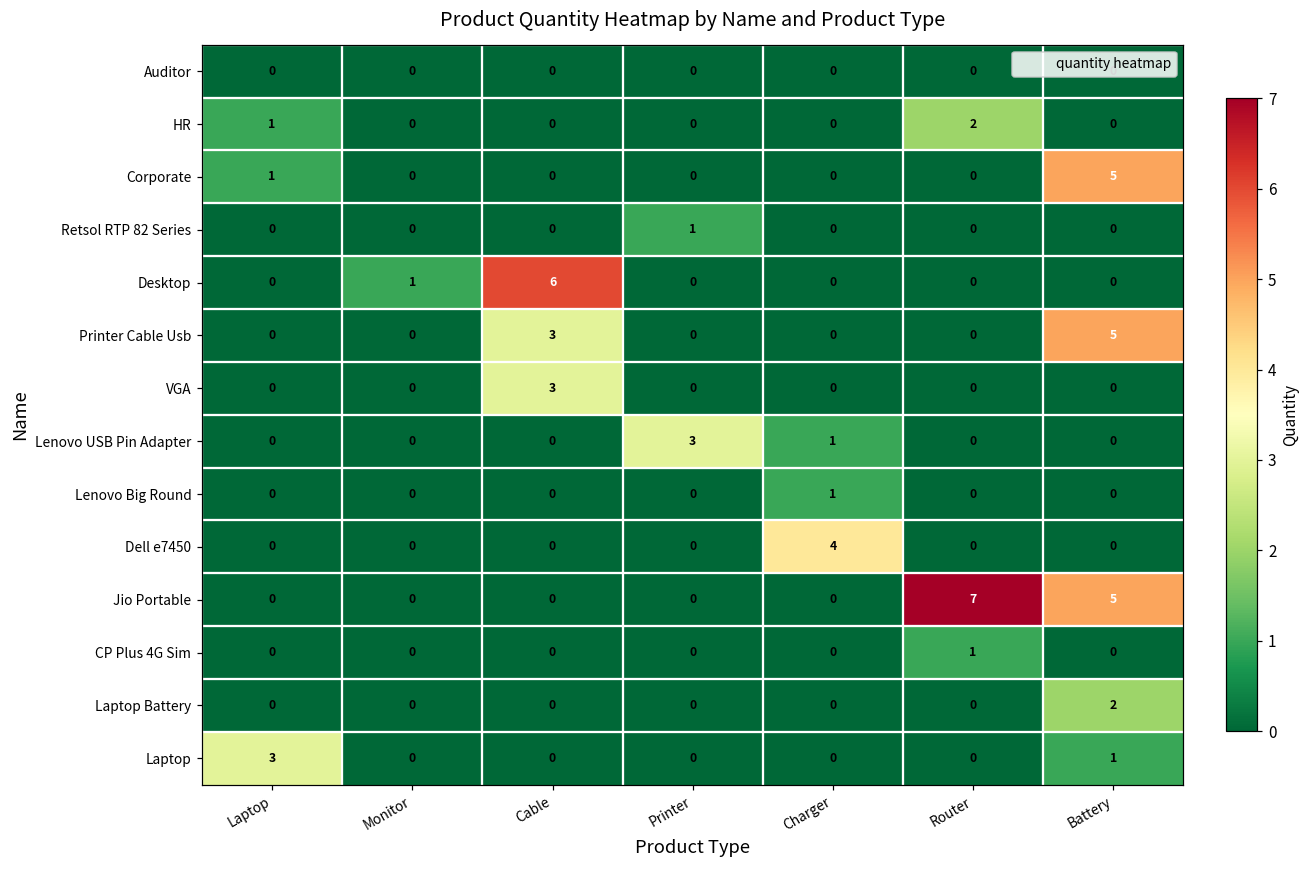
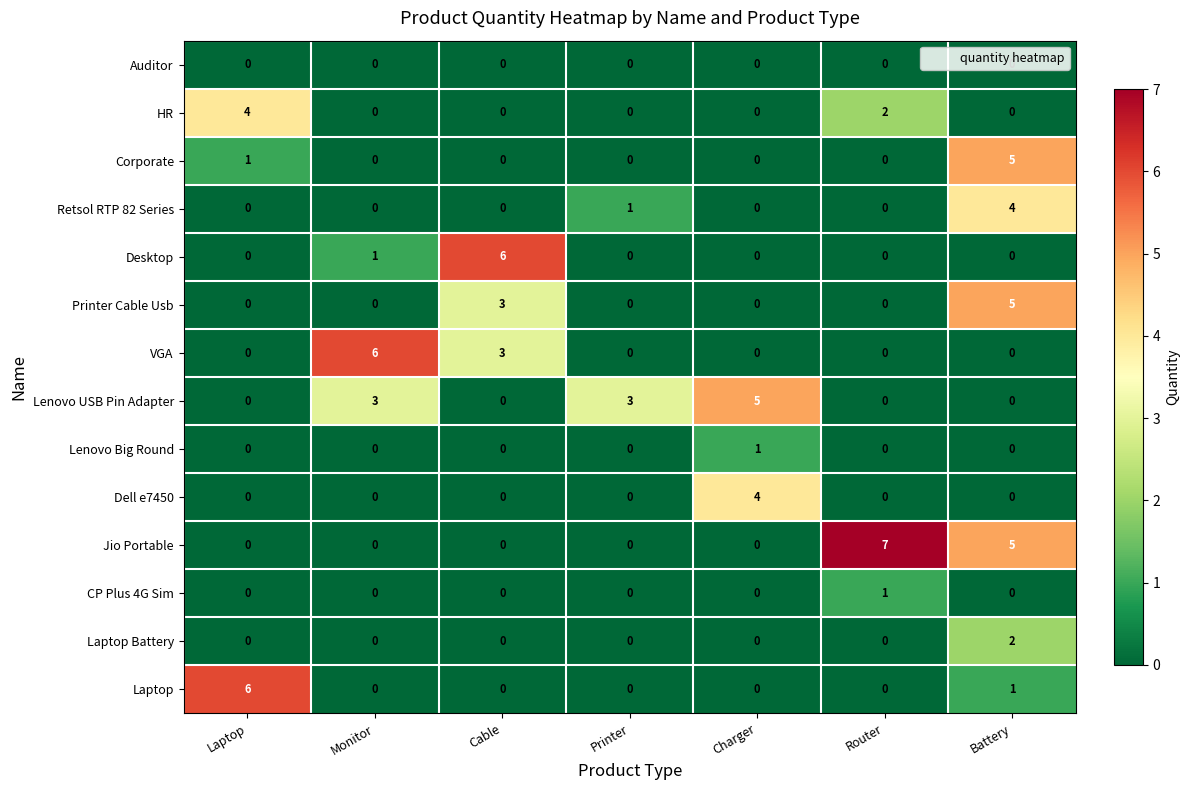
  {
    "Auditor": {
      "Laptop": 0,
      "Monitor": 0,
      "Cable": 0,
      "Printer": 0,
      "Charger": 0,
      "Router": 0
    },
    "HR": {
-     "Laptop": 1,
+     "Laptop": 4,
      "Monitor": 0,
      "Cable": 0,
      "Printer": 0,
      "Charger": 0,
      "Router": 2,
      "Battery": 0
    },
    "Corporate": {
      "Laptop": 1,
      "Monitor": 0,
      "Cable": 0,
      "Printer": 0,
      "Charger": 0,
      "Router": 0,
      "Battery": 5
    },
    "Retsol RTP 82 Series": {
      "Laptop": 0,
      "Monitor": 0,
      "Cable": 0,
      "Printer": 1,
      "Charger": 0,
      "Router": 0,
-     "Battery": 0
+     "Battery": 4
    },
    "Desktop": {
      "Laptop": 0,
      "Monitor": 1,
      "Cable": 6,
      "Printer": 0,
      "Charger": 0,
      "Router": 0,
      "Battery": 0
    },
    "Printer Cable Usb": {
      "Laptop": 0,
      "Monitor": 0,
      "Cable": 3,
      "Printer": 0,
      "Charger": 0,
      "Router": 0,
      "Battery": 5
    },
    "VGA": {
      "Laptop": 0,
-     "Monitor": 0,
+     "Monitor": 6,
      "Cable": 3,
      "Printer": 0,
      "Charger": 0,
      "Router": 0,
      "Battery": 0
    },
    "Lenovo USB Pin Adapter": {
      "Laptop": 0,
-     "Monitor": 0,
+     "Monitor": 3,
      "Cable": 0,
      "Printer": 3,
-     "Charger": 1,
+     "Charger": 5,
      "Router": 0,
      "Battery": 0
    },
    "Lenovo Big Round": {
      "Laptop": 0,
      "Monitor": 0,
      "Cable": 0,
      "Printer": 0,
      "Charger": 1,
      "Router": 0,
      "Battery": 0
    },
    "Dell e7450": {
      "Laptop": 0,
      "Monitor": 0,
      "Cable": 0,
      "Printer": 0,
      "Charger": 4,
      "Router": 0,
      "Battery": 0
    },
    "Jio Portable": {
      "Laptop": 0,
      "Monitor": 0,
      "Cable": 0,
      "Printer": 0,
      "Charger": 0,
      "Router": 7,
      "Battery": 5
    },
    "CP Plus 4G Sim": {
      "Laptop": 0,
      "Monitor": 0,
      "Cable": 0,
      "Printer": 0,
      "Charger": 0,
      "Router": 1,
      "Battery": 0
    },
    "Laptop Battery": {
      "Laptop": 0,
      "Monitor": 0,
      "Cable": 0,
      "Printer": 0,
      "Charger": 0,
      "Router": 0,
      "Battery": 2
    },
    "Laptop": {
-     "Laptop": 3,
+     "Laptop": 6,
      "Monitor": 0,
      "Cable": 0,
      "Printer": 0,
      "Charger": 0,
      "Router": 0,
      "Battery": 1
    }
  }
